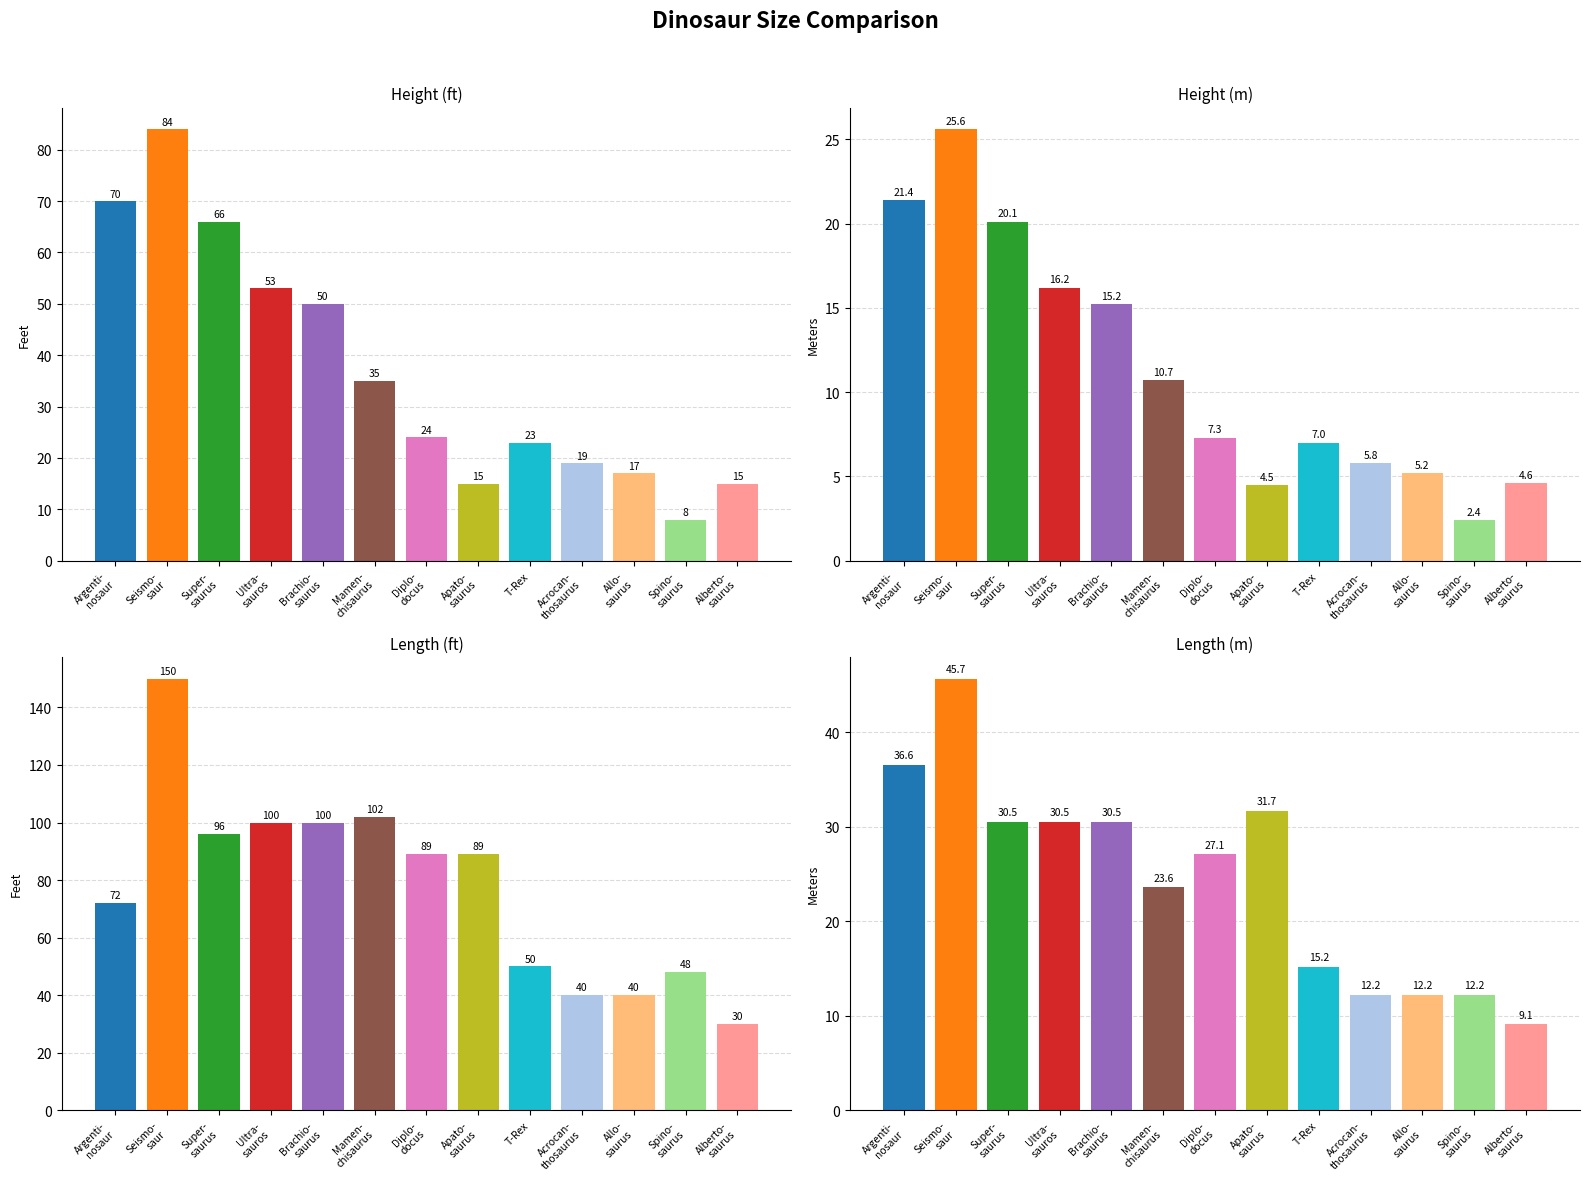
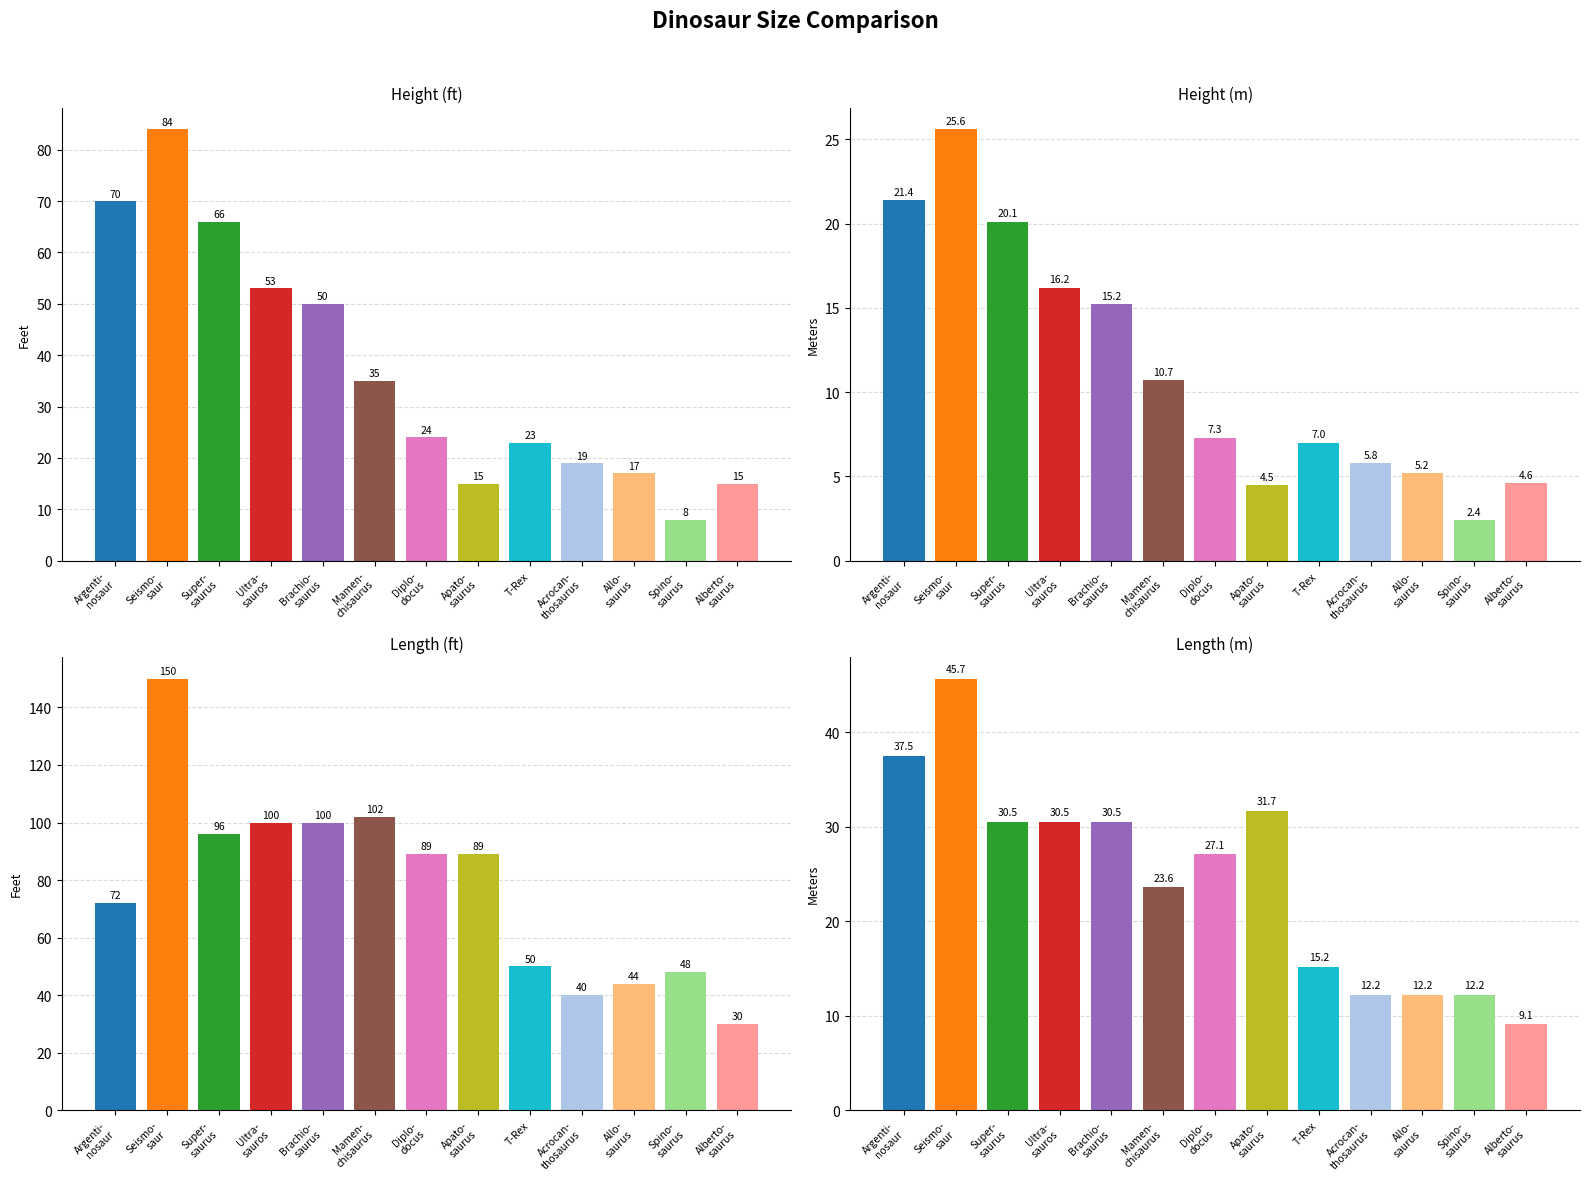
  {
    "Height (ft)": {
      "Argenti- nosaur": 70,
      "Seismo- saur": 84,
      "Super- saurus": 66,
      "Ultra- sauros": 53,
      "Brachio- saurus": 50,
      "Mamen- chisaurus": 35,
      "Diplo- docus": 24,
      "Apato- saurus": 15,
      "T-Rex": 23,
      "Acrocan- thosaurus": 19,
      "Allo- saurus": 17,
      "Spino- saurus": 8,
      "Alberto- saurus": 15
    },
    "Height (m)": {
      "Argenti- nosaur": 21.4,
      "Seismo- saur": 25.6,
      "Super- saurus": 20.1,
      "Ultra- sauros": 16.2,
      "Brachio- saurus": 15.2,
      "Mamen- chisaurus": 10.7,
      "Diplo- docus": 7.3,
      "Apato- saurus": 4.5,
      "T-Rex": 7.0,
      "Acrocan- thosaurus": 5.8,
      "Allo- saurus": 5.2,
      "Spino- saurus": 2.4,
      "Alberto- saurus": 4.6
    },
    "Length (ft)": {
      "Argenti- nosaur": 72,
      "Seismo- saur": 150,
      "Super- saurus": 96,
      "Ultra- sauros": 100,
      "Brachio- saurus": 100,
      "Mamen- chisaurus": 102,
      "Diplo- docus": 89,
      "Apato- saurus": 89,
      "T-Rex": 50,
      "Acrocan- thosaurus": 40,
-     "Allo- saurus": 40,
+     "Allo- saurus": 44,
      "Spino- saurus": 48,
      "Alberto- saurus": 30
    },
    "Length (m)": {
-     "Argenti- nosaur": 36.6,
+     "Argenti- nosaur": 37.5,
      "Seismo- saur": 45.7,
      "Super- saurus": 30.5,
      "Ultra- sauros": 30.5,
      "Brachio- saurus": 30.5,
      "Mamen- chisaurus": 23.6,
      "Diplo- docus": 27.1,
      "Apato- saurus": 31.7,
      "T-Rex": 15.2,
      "Acrocan- thosaurus": 12.2,
      "Allo- saurus": 12.2,
      "Spino- saurus": 12.2,
      "Alberto- saurus": 9.1
    }
  }
